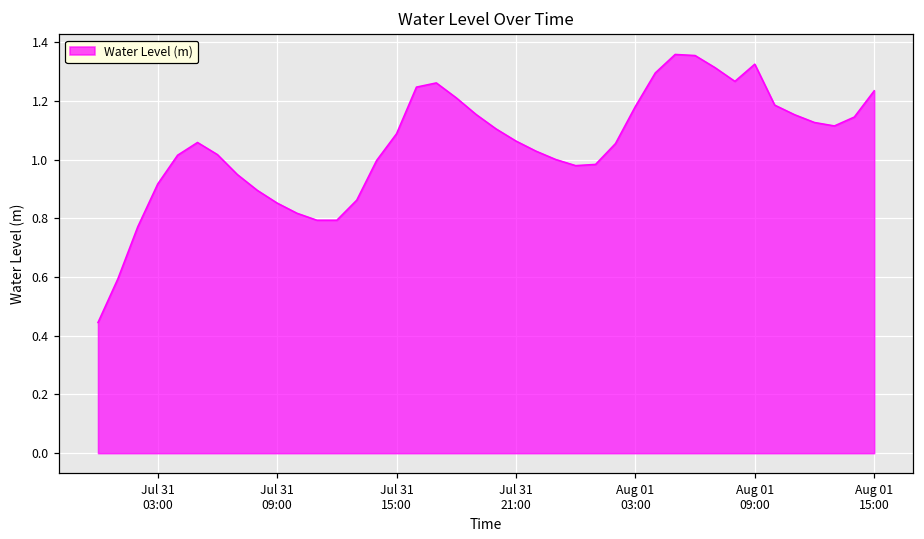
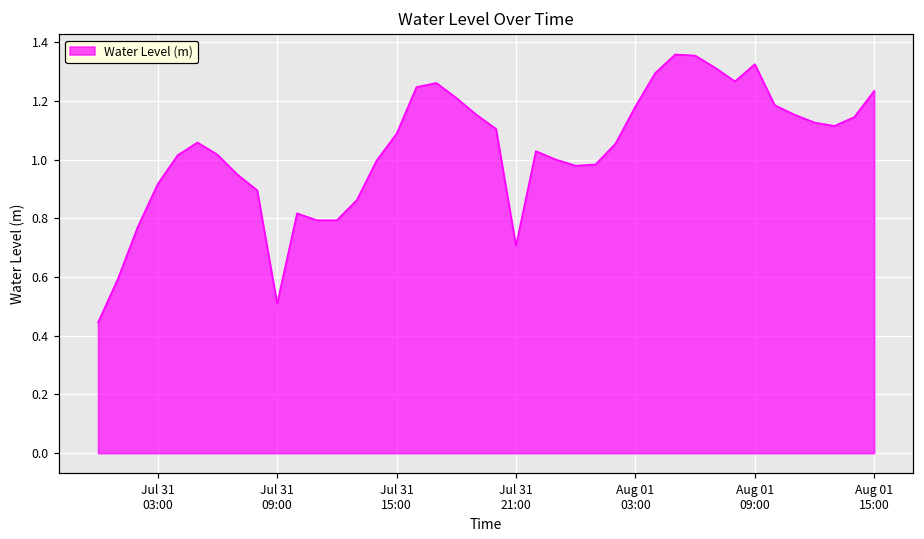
  {
    "Jul 31 03:00": 0.92,
-   "Jul 31 09:00": 0.85,
+   "Jul 31 09:00": 0.51,
    "Jul 31 15:00": 1.09,
-   "Jul 31 21:00": 1.06,
+   "Jul 31 21:00": 0.71,
    "Aug 01 03:00": 1.18,
    "Aug 01 09:00": 1.33,
    "Aug 01 15:00": 1.23
  }
